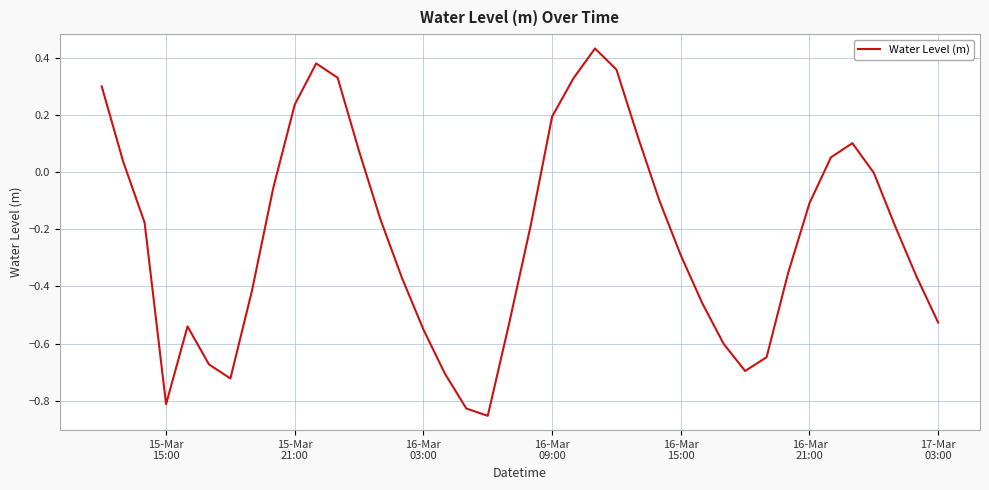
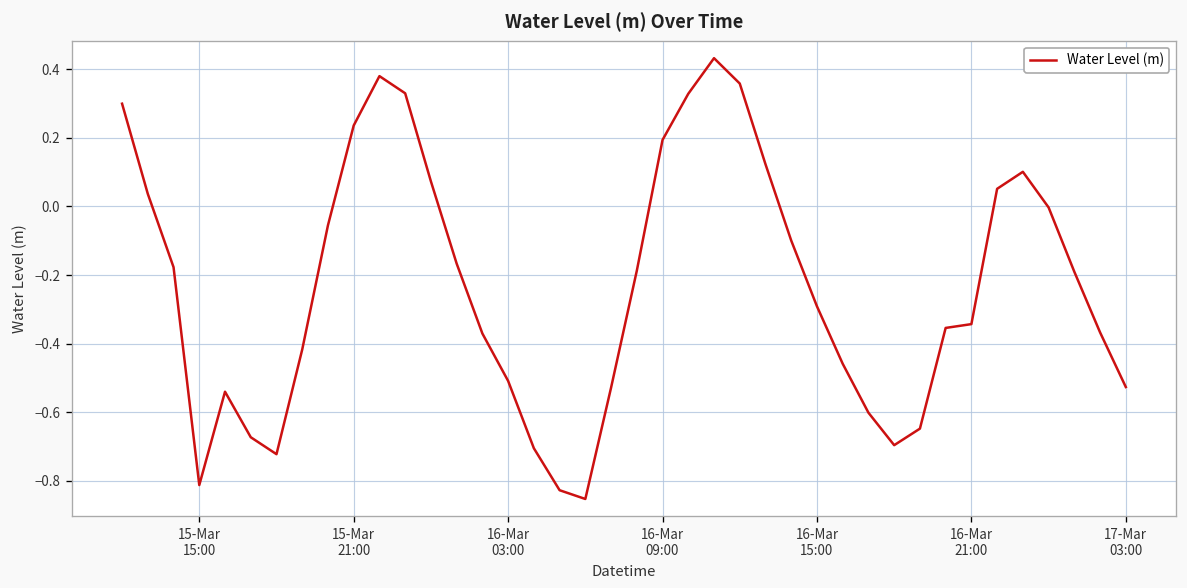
  {
    "15-Mar 15:00": -0.81,
    "15-Mar 21:00": 0.24,
-   "16-Mar 03:00": -0.55,
+   "16-Mar 03:00": -0.51,
    "16-Mar 09:00": 0.19,
    "16-Mar 15:00": -0.29,
-   "16-Mar 21:00": -0.11,
+   "16-Mar 21:00": -0.34,
    "17-Mar 03:00": -0.53
  }
